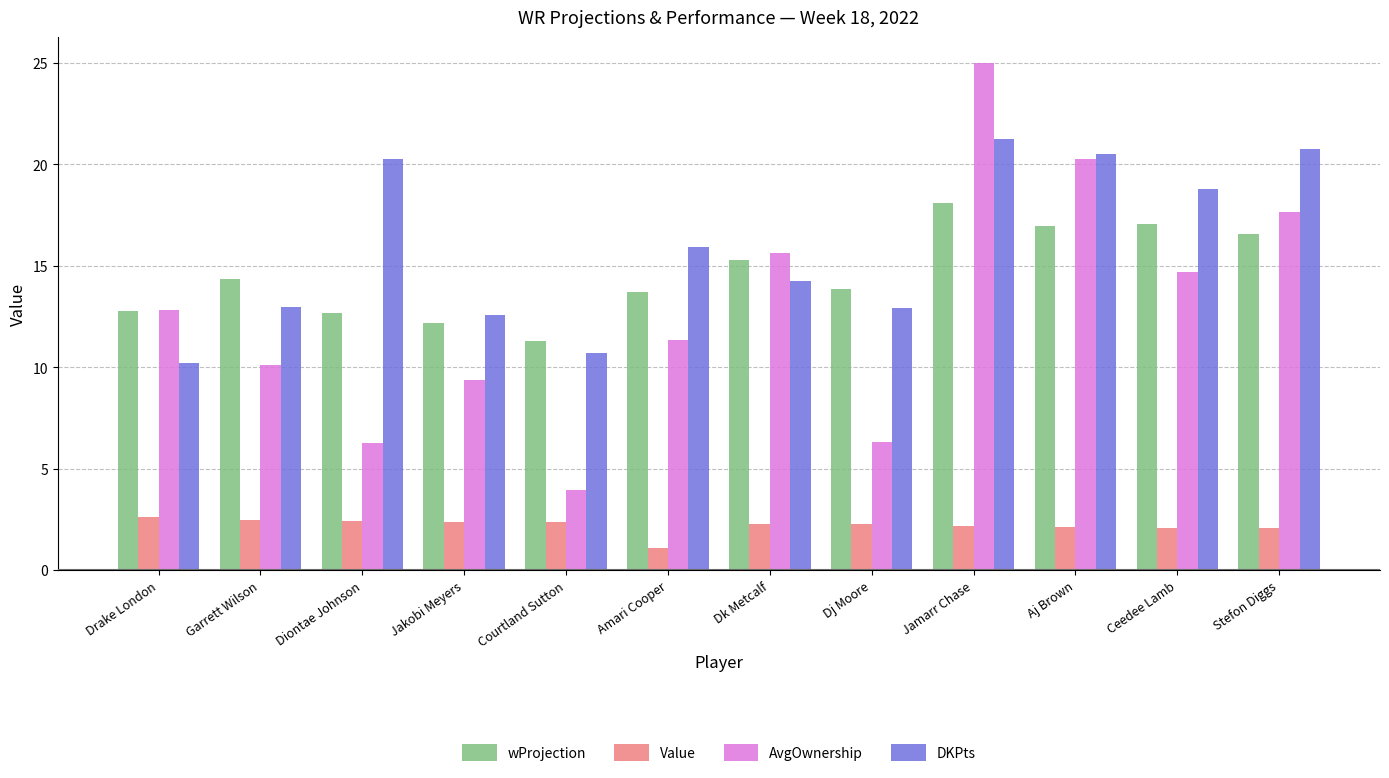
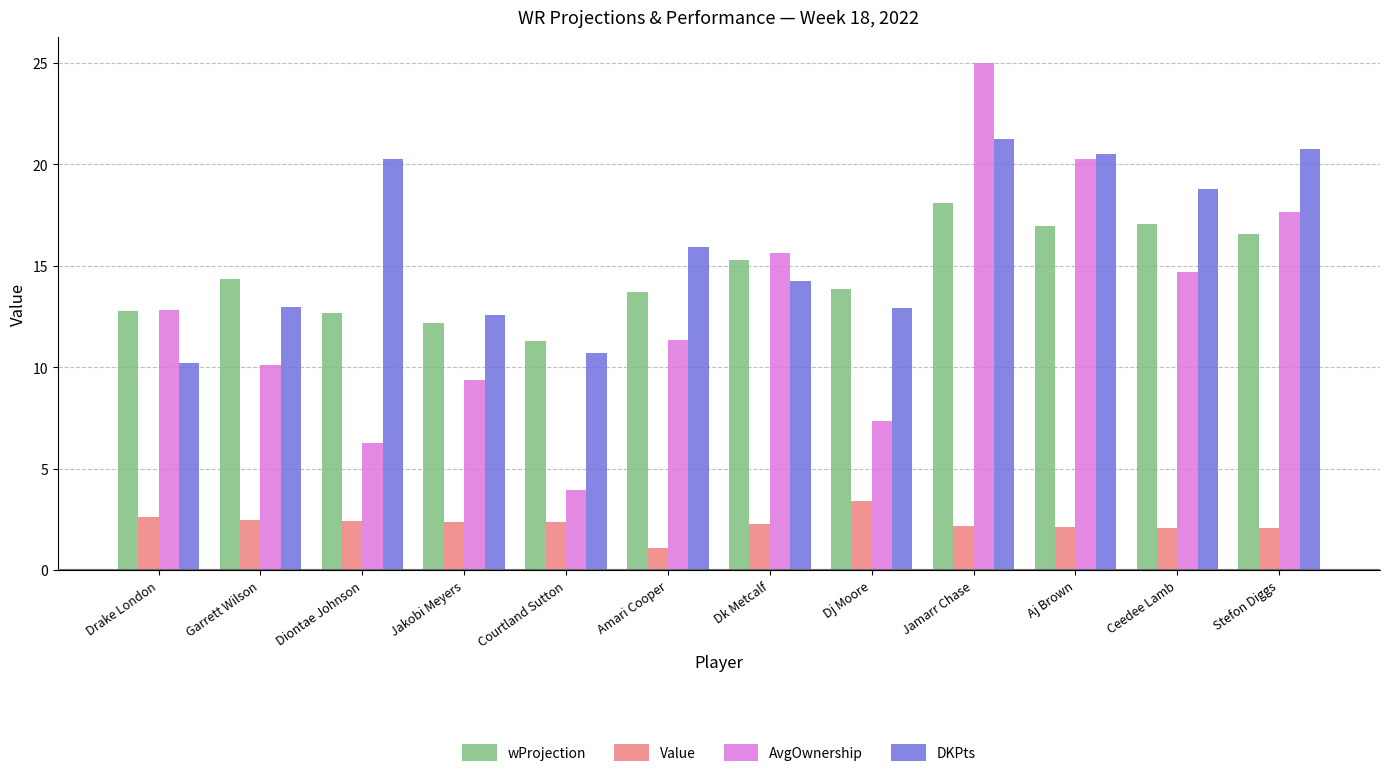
  {
    "wProjection": {
      "Drake London": 12.8,
      "Garrett Wilson": 14.3,
      "Diontae Johnson": 12.7,
      "Jakobi Meyers": 12.2,
      "Courtland Sutton": 11.3,
      "Amari Cooper": 13.7,
      "Dk Metcalf": 15.3,
      "Dj Moore": 13.9,
      "Jamarr Chase": 18.1,
      "Aj Brown": 17.0,
      "Ceedee Lamb": 17.1,
      "Stefon Diggs": 16.6
    },
    "Value": {
      "Drake London": 2.6,
      "Garrett Wilson": 2.5,
      "Diontae Johnson": 2.4,
      "Jakobi Meyers": 2.4,
      "Courtland Sutton": 2.4,
      "Amari Cooper": 1.1,
      "Dk Metcalf": 2.3,
-     "Dj Moore": 2.3,
+     "Dj Moore": 3.4,
      "Jamarr Chase": 2.2,
      "Aj Brown": 2.1,
      "Ceedee Lamb": 2.1,
      "Stefon Diggs": 2.1
    },
    "AvgOwnership": {
      "Drake London": 12.8,
      "Garrett Wilson": 10.1,
      "Diontae Johnson": 6.3,
      "Jakobi Meyers": 9.4,
      "Courtland Sutton": 4.0,
      "Amari Cooper": 11.4,
      "Dk Metcalf": 15.7,
-     "Dj Moore": 6.3,
+     "Dj Moore": 7.4,
      "Jamarr Chase": 25.0,
      "Aj Brown": 20.3,
      "Ceedee Lamb": 14.7,
      "Stefon Diggs": 17.7
    },
    "DKPts": {
      "Drake London": 10.2,
      "Garrett Wilson": 13.0,
      "Diontae Johnson": 20.3,
      "Jakobi Meyers": 12.6,
      "Courtland Sutton": 10.7,
      "Amari Cooper": 15.9,
      "Dk Metcalf": 14.2,
      "Dj Moore": 12.9,
      "Jamarr Chase": 21.3,
      "Aj Brown": 20.5,
      "Ceedee Lamb": 18.8,
      "Stefon Diggs": 20.8
    }
  }
